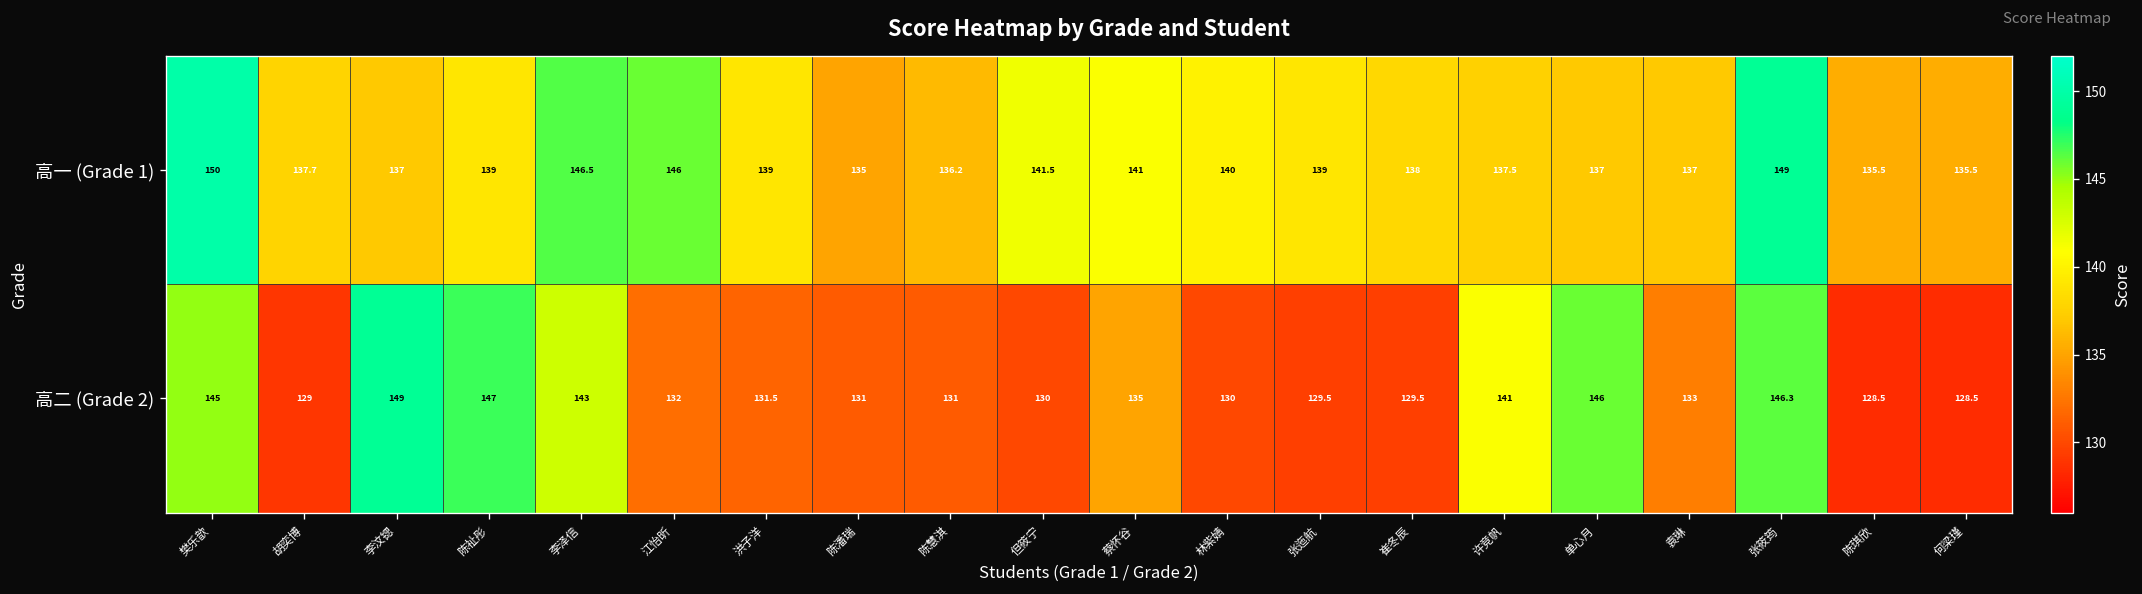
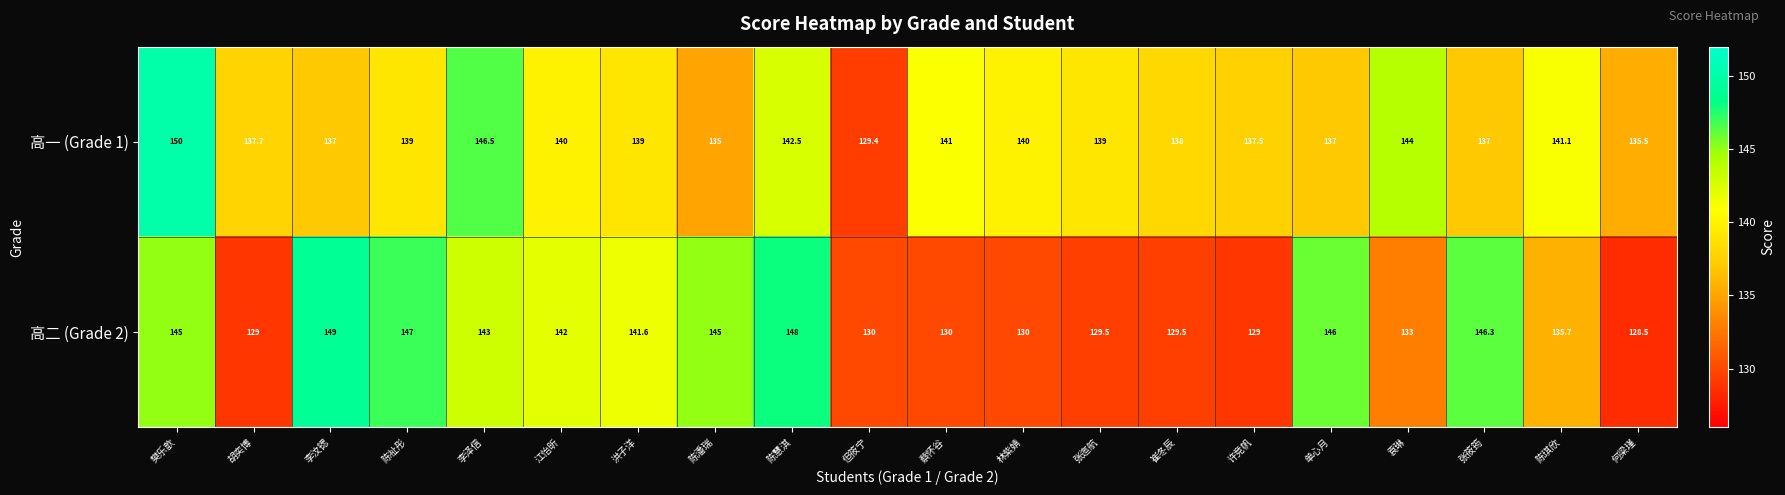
  {
    "高一 (Grade 1)": {
      "樊乐歆": 150,
      "胡奕博": 137.7,
      "李汶锶": 137,
      "陈祉彤": 139,
      "李泽信": 146.5,
-     "江怡昕": 146,
+     "江怡昕": 140,
      "洪子洋": 139,
      "陈潘瑞": 135,
-     "陈慧淇": 136.2,
-     "但筱宁": 141.5,
+     "陈慧淇": 142.5,
+     "但筱宁": 129.4,
      "蔡怀谷": 141,
      "林紫婧": 140,
      "张迤航": 139,
      "崔冬辰": 138,
      "许竞帆": 137.5,
      "单心月": 137,
-     "袁琳": 137,
-     "张筱筠": 149,
-     "陈琪欣": 135.5,
+     "袁琳": 144,
+     "张筱筠": 137,
+     "陈琪欣": 141.1,
      "何梁瑾": 135.5
    },
    "高二 (Grade 2)": {
      "樊乐歆": 145,
      "胡奕博": 129,
      "李汶锶": 149,
      "陈祉彤": 147,
      "李泽信": 143,
-     "江怡昕": 132,
-     "洪子洋": 131.5,
-     "陈潘瑞": 131,
-     "陈慧淇": 131,
+     "江怡昕": 142,
+     "洪子洋": 141.6,
+     "陈潘瑞": 145,
+     "陈慧淇": 148,
      "但筱宁": 130,
-     "蔡怀谷": 135,
+     "蔡怀谷": 130,
      "林紫婧": 130,
      "张迤航": 129.5,
      "崔冬辰": 129.5,
-     "许竞帆": 141,
+     "许竞帆": 129,
      "单心月": 146,
      "袁琳": 133,
      "张筱筠": 146.3,
-     "陈琪欣": 128.5,
+     "陈琪欣": 135.7,
      "何梁瑾": 128.5
    }
  }
